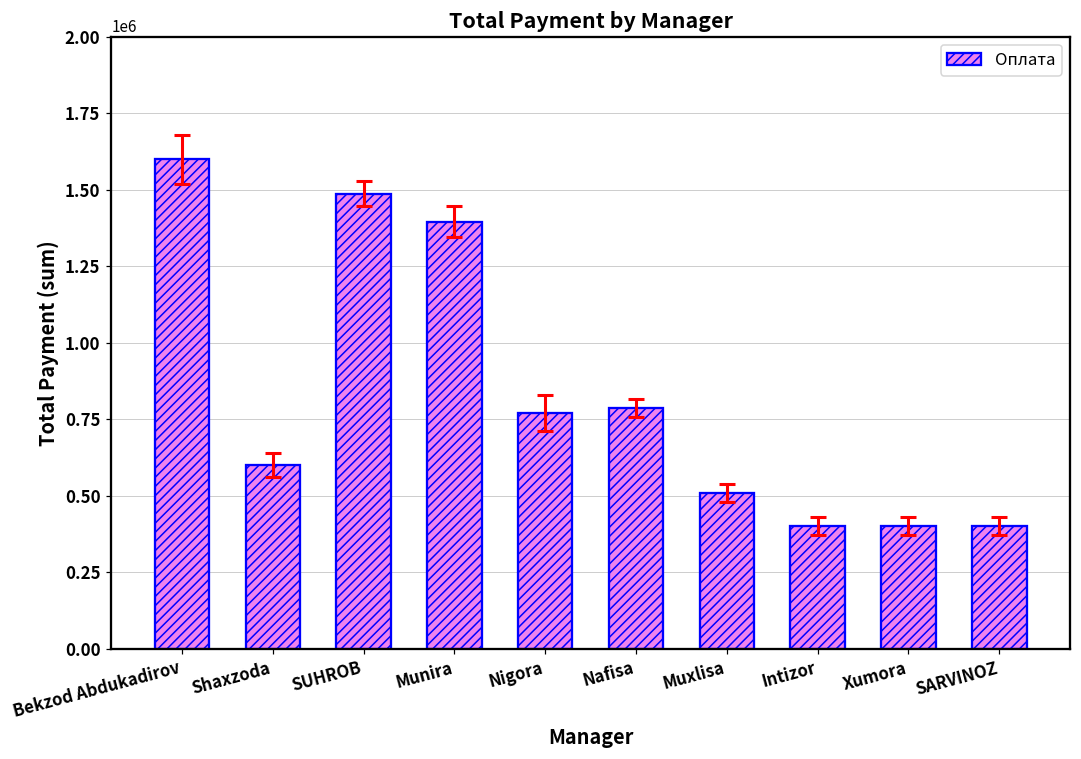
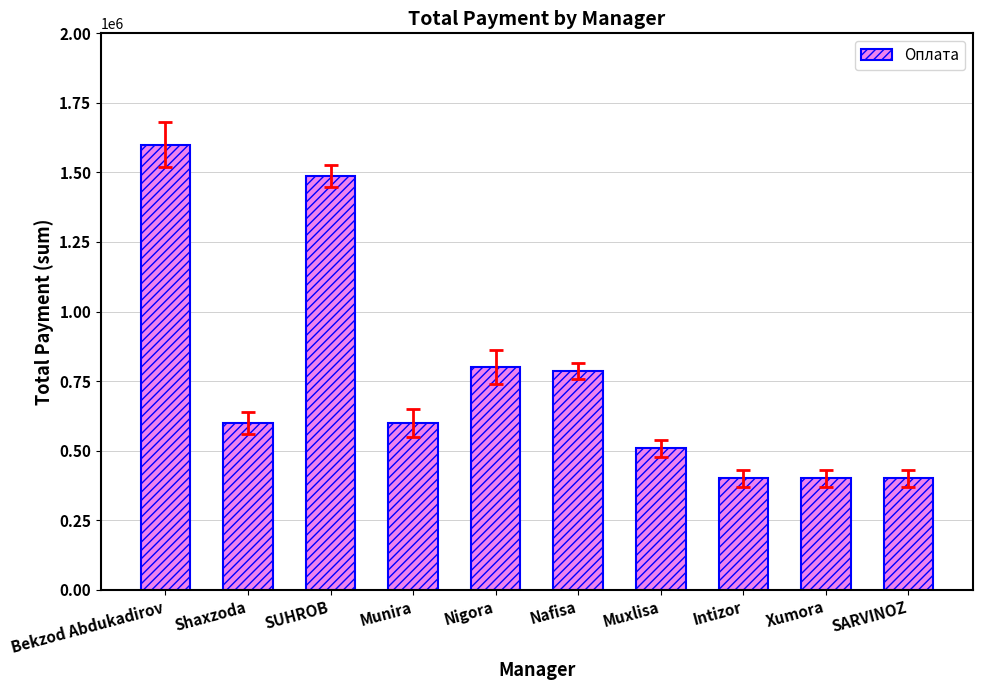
  {
    "Оплата": {
      "Bekzod Abdukadirov": 1600000,
      "Shaxzoda": 600000,
      "SUHROB": 1490000,
-     "Munira": 1400000,
-     "Nigora": 770000,
+     "Munira": 600000,
+     "Nigora": 800000,
      "Nafisa": 790000,
      "Muxlisa": 510000,
      "Intizor": 400000,
      "Xumora": 400000,
      "SARVINOZ": 400000
    }
  }
